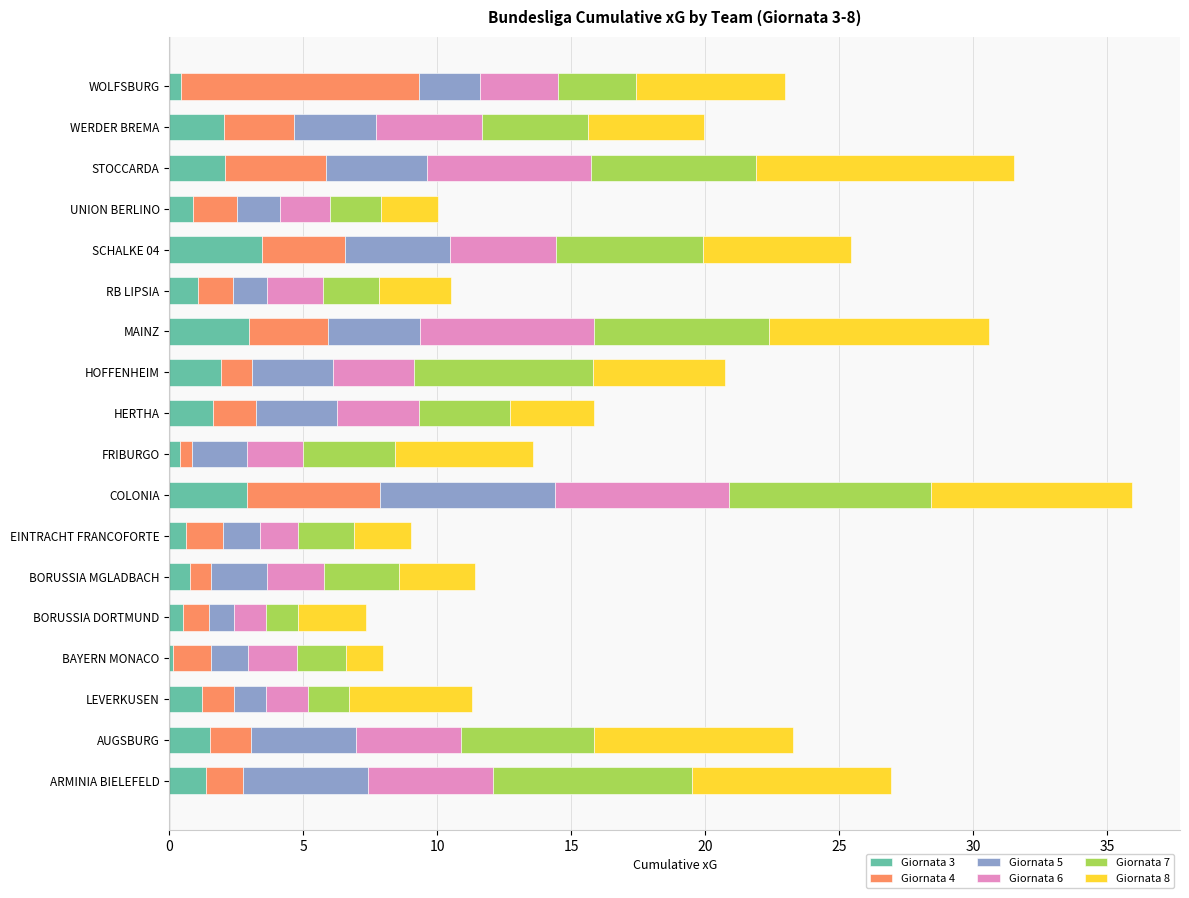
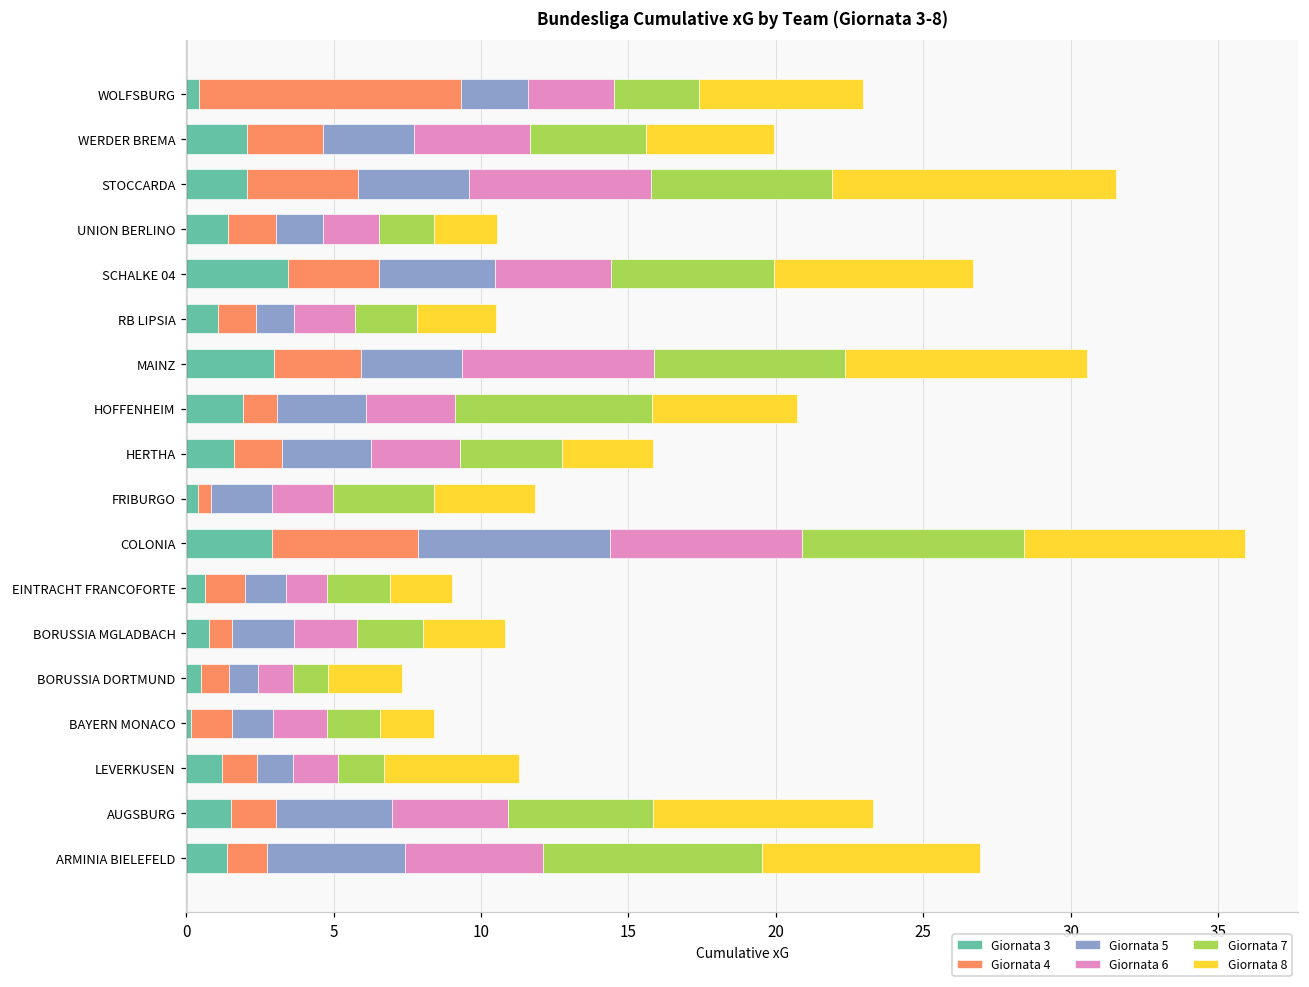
  {
    "Giornata 3": {
      "WOLFSBURG": 0.4,
      "WERDER BREMA": 2.1,
      "STOCCARDA": 2.1,
-     "UNION BERLINO": 0.9,
+     "UNION BERLINO": 1.4,
      "SCHALKE 04": 3.4,
      "RB LIPSIA": 1.1,
      "MAINZ": 3.0,
      "HOFFENHEIM": 1.9,
      "HERTHA": 1.6,
      "FRIBURGO": 0.4,
      "COLONIA": 2.9,
      "EINTRACHT FRANCOFORTE": 0.6,
      "BORUSSIA MGLADBACH": 0.8,
      "BORUSSIA DORTMUND": 0.5,
      "BAYERN MONACO": 0.1,
      "LEVERKUSEN": 1.2,
      "AUGSBURG": 1.5,
      "ARMINIA BIELEFELD": 1.4
    },
    "Giornata 4": {
      "WOLFSBURG": 8.9,
      "WERDER BREMA": 2.6,
      "STOCCARDA": 3.8,
      "UNION BERLINO": 1.6,
      "SCHALKE 04": 3.1,
      "RB LIPSIA": 1.3,
      "MAINZ": 3.0,
      "HOFFENHEIM": 1.2,
      "HERTHA": 1.6,
      "FRIBURGO": 0.4,
      "COLONIA": 5.0,
      "EINTRACHT FRANCOFORTE": 1.4,
      "BORUSSIA MGLADBACH": 0.8,
      "BORUSSIA DORTMUND": 1.0,
      "BAYERN MONACO": 1.4,
      "LEVERKUSEN": 1.2,
      "AUGSBURG": 1.5,
      "ARMINIA BIELEFELD": 1.4
    },
    "Giornata 5": {
      "WOLFSBURG": 2.2,
      "WERDER BREMA": 3.1,
      "STOCCARDA": 3.8,
      "UNION BERLINO": 1.6,
      "SCHALKE 04": 3.9,
      "RB LIPSIA": 1.3,
      "MAINZ": 3.4,
      "HOFFENHEIM": 3.0,
      "HERTHA": 3.0,
      "FRIBURGO": 2.1,
      "COLONIA": 6.5,
      "EINTRACHT FRANCOFORTE": 1.4,
      "BORUSSIA MGLADBACH": 2.1,
      "BORUSSIA DORTMUND": 1.0,
      "BAYERN MONACO": 1.4,
      "LEVERKUSEN": 1.2,
      "AUGSBURG": 3.9,
      "ARMINIA BIELEFELD": 4.7
    },
    "Giornata 6": {
      "WOLFSBURG": 2.9,
      "WERDER BREMA": 3.9,
      "STOCCARDA": 6.1,
      "UNION BERLINO": 1.9,
      "SCHALKE 04": 3.9,
      "RB LIPSIA": 2.1,
      "MAINZ": 6.5,
      "HOFFENHEIM": 3.0,
      "HERTHA": 3.0,
      "FRIBURGO": 2.1,
      "COLONIA": 6.5,
      "EINTRACHT FRANCOFORTE": 1.4,
      "BORUSSIA MGLADBACH": 2.1,
      "BORUSSIA DORTMUND": 1.2,
      "BAYERN MONACO": 1.8,
      "LEVERKUSEN": 1.5,
      "AUGSBURG": 3.9,
      "ARMINIA BIELEFELD": 4.7
    },
    "Giornata 7": {
      "WOLFSBURG": 2.9,
      "WERDER BREMA": 3.9,
      "STOCCARDA": 6.1,
      "UNION BERLINO": 1.9,
      "SCHALKE 04": 5.5,
      "RB LIPSIA": 2.1,
      "MAINZ": 6.5,
      "HOFFENHEIM": 6.7,
      "HERTHA": 3.4,
      "FRIBURGO": 3.4,
      "COLONIA": 7.5,
      "EINTRACHT FRANCOFORTE": 2.1,
-     "BORUSSIA MGLADBACH": 2.8,
+     "BORUSSIA MGLADBACH": 2.2,
      "BORUSSIA DORTMUND": 1.2,
      "BAYERN MONACO": 1.8,
      "LEVERKUSEN": 1.5,
      "AUGSBURG": 4.9,
      "ARMINIA BIELEFELD": 7.4
    },
    "Giornata 8": {
      "WOLFSBURG": 5.6,
      "WERDER BREMA": 4.3,
      "STOCCARDA": 9.6,
      "UNION BERLINO": 2.1,
-     "SCHALKE 04": 5.5,
+     "SCHALKE 04": 6.7,
      "RB LIPSIA": 2.7,
      "MAINZ": 8.2,
      "HOFFENHEIM": 4.9,
      "HERTHA": 3.1,
-     "FRIBURGO": 5.2,
+     "FRIBURGO": 3.4,
      "COLONIA": 7.5,
      "EINTRACHT FRANCOFORTE": 2.1,
      "BORUSSIA MGLADBACH": 2.8,
      "BORUSSIA DORTMUND": 2.5,
-     "BAYERN MONACO": 1.4,
+     "BAYERN MONACO": 1.8,
      "LEVERKUSEN": 4.6,
      "AUGSBURG": 7.5,
      "ARMINIA BIELEFELD": 7.4
    }
  }
